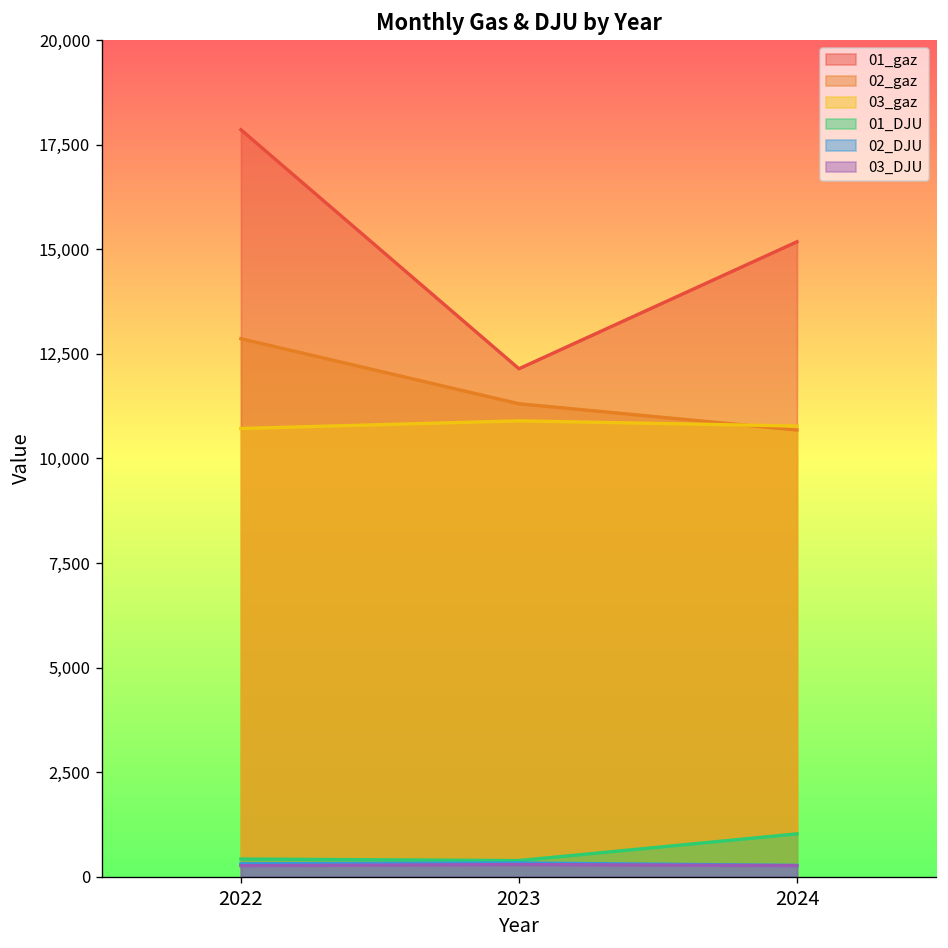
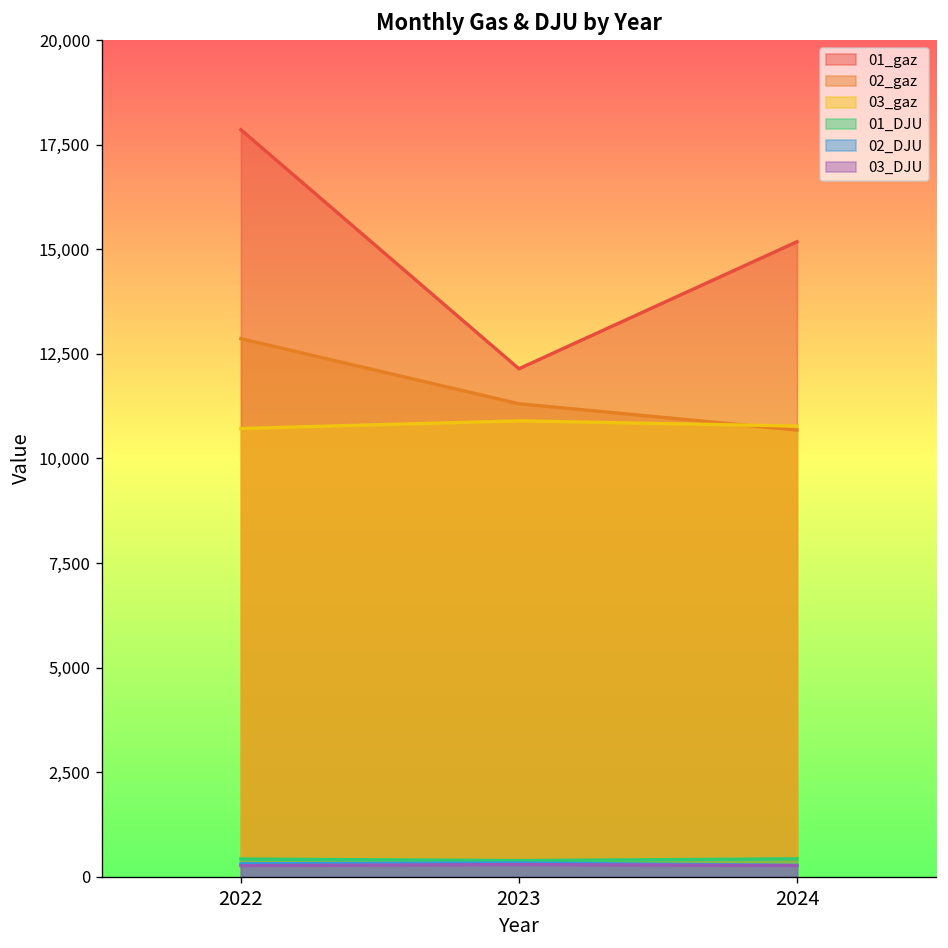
  {
    "01_DJU": {
      "2022": "400",
-     "2024": "1,000"
+     "2024": "400"
    }
  }
